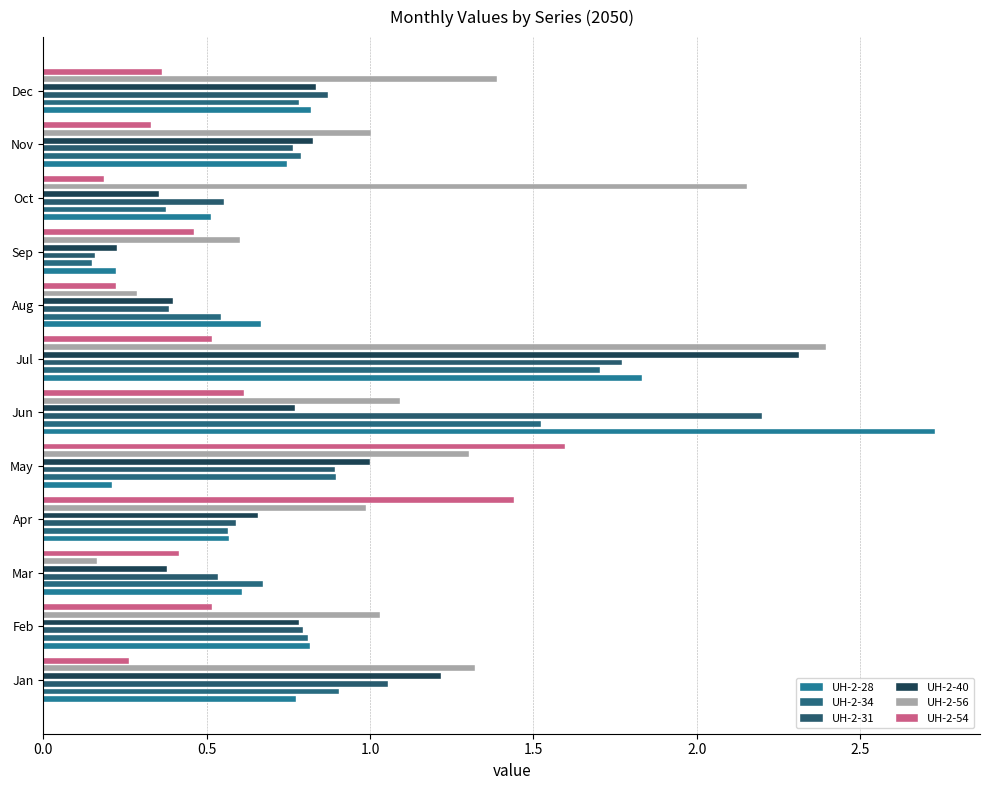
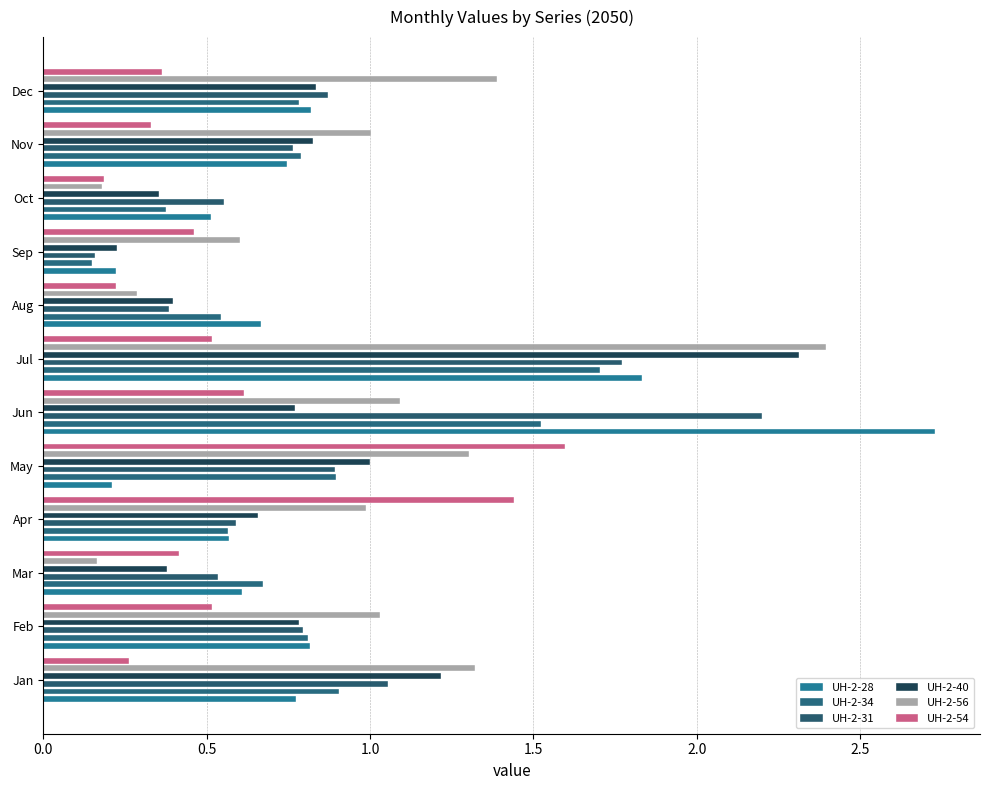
  {
    "UH-2-56": {
      "Dec": 1.39,
      "Nov": 1.00,
-     "Oct": 2.16,
+     "Oct": 0.18,
      "Sep": 0.60,
      "Aug": 0.29,
      "Jul": 2.39,
      "Jun": 1.09,
      "May": 1.30,
      "Apr": 0.99,
      "Mar": 0.16,
      "Feb": 1.03,
      "Jan": 1.32
    },
    "UH-2-54": {
      "Dec": 0.36,
      "Nov": 0.33,
      "Oct": 0.18,
      "Sep": 0.46,
      "Aug": 0.22,
      "Jul": 0.52,
      "Jun": 0.61,
      "May": 1.60,
      "Apr": 1.44,
      "Mar": 0.41,
      "Feb": 0.52,
      "Jan": 0.26
    }
  }
